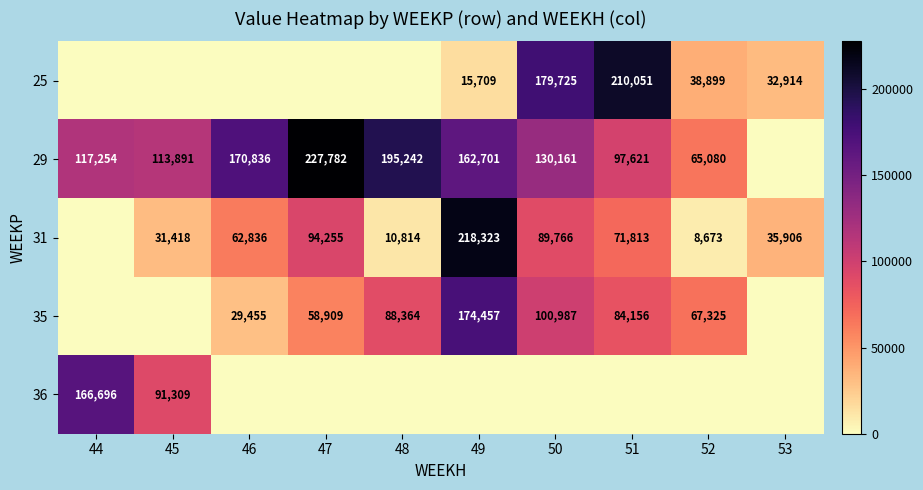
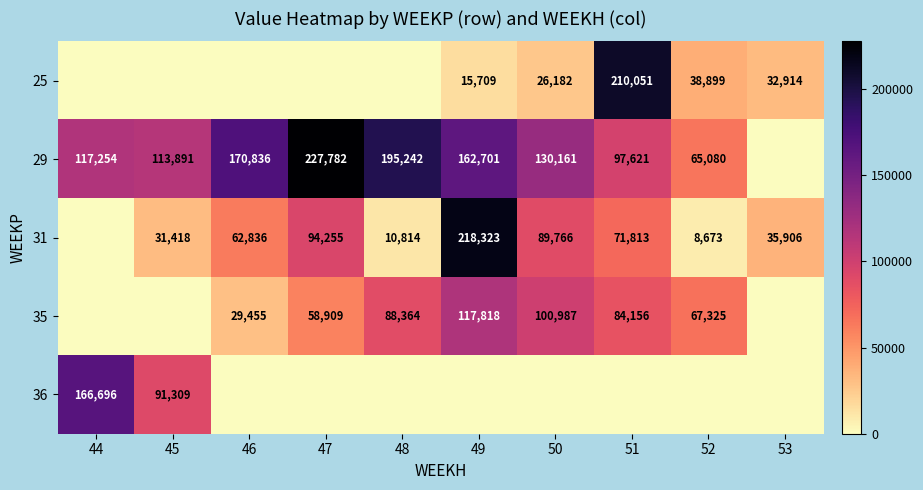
  {
    "25": {
      "49": "15,709",
-     "50": "179,725",
+     "50": "26,182",
      "51": "210,051",
      "52": "38,899",
      "53": "32,914"
    },
    "29": {
      "44": "117,254",
      "45": "113,891",
      "46": "170,836",
      "47": "227,782",
      "48": "195,242",
      "49": "162,701",
      "50": "130,161",
      "51": "97,621",
      "52": "65,080"
    },
    "31": {
      "45": "31,418",
      "46": "62,836",
      "47": "94,255",
      "48": "10,814",
      "49": "218,323",
      "50": "89,766",
      "51": "71,813",
      "52": "8,673",
      "53": "35,906"
    },
    "35": {
      "46": "29,455",
      "47": "58,909",
      "48": "88,364",
-     "49": "174,457",
+     "49": "117,818",
      "50": "100,987",
      "51": "84,156",
      "52": "67,325"
    },
    "36": {
      "44": "166,696",
      "45": "91,309"
    }
  }
